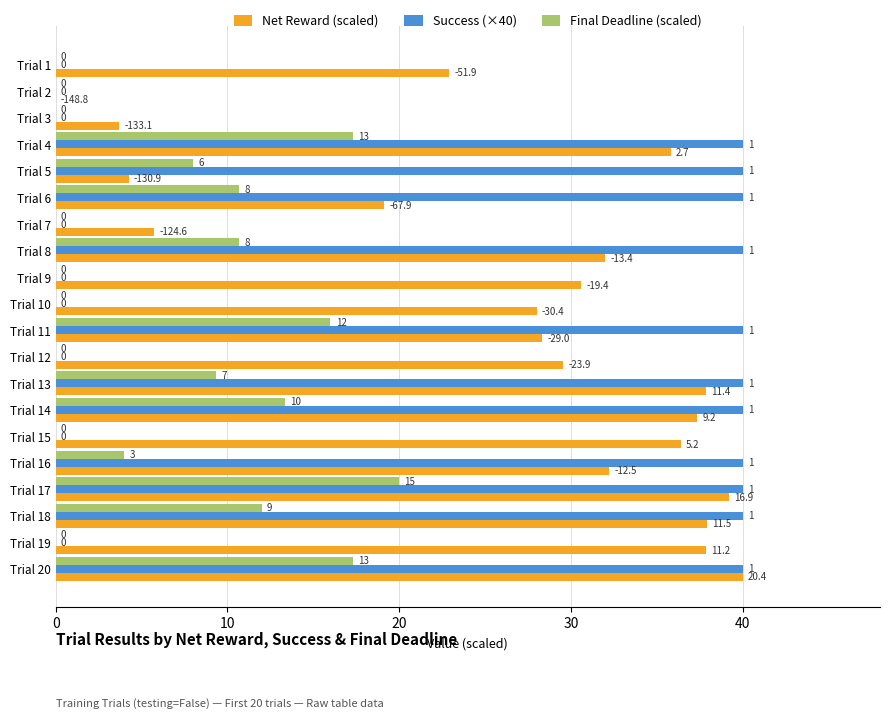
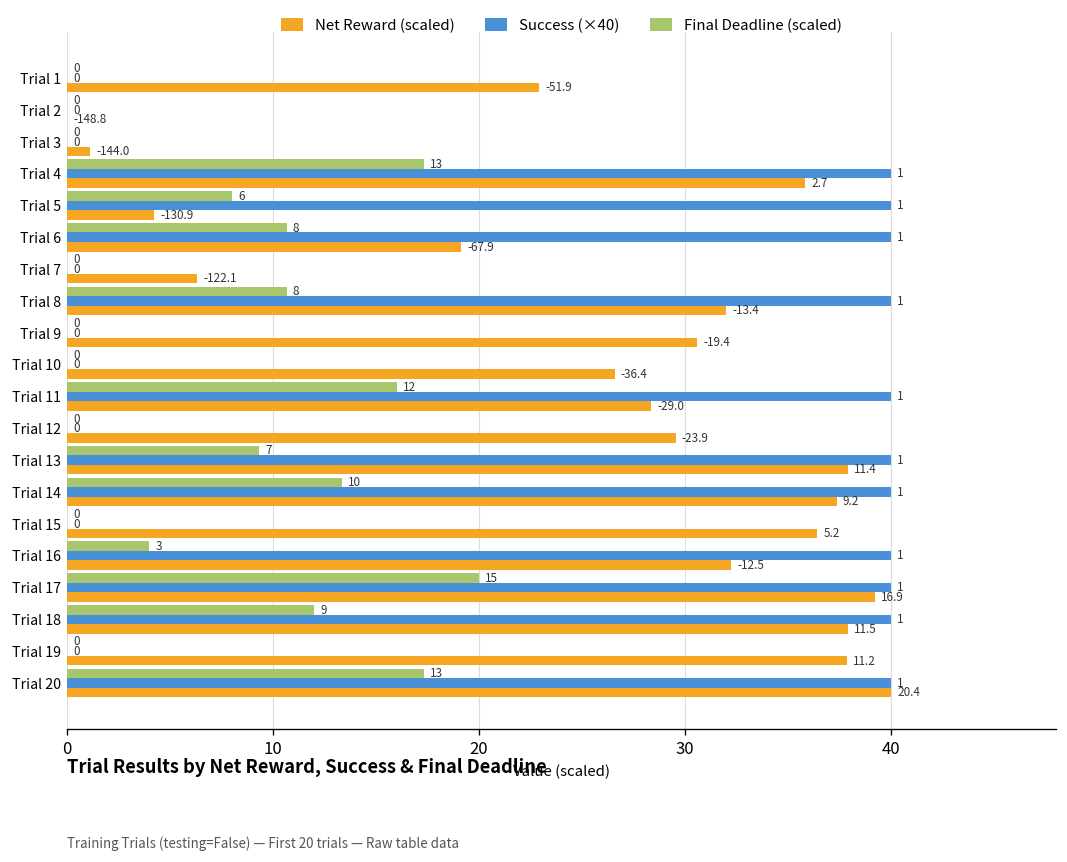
  {
    "Net Reward (scaled)": {
-     "Trial 3": -133.1,
-     "Trial 7": -124.6,
-     "Trial 10": -30.4
+     "Trial 3": -144.0,
+     "Trial 7": -122.1,
+     "Trial 10": -36.4
    }
  }
